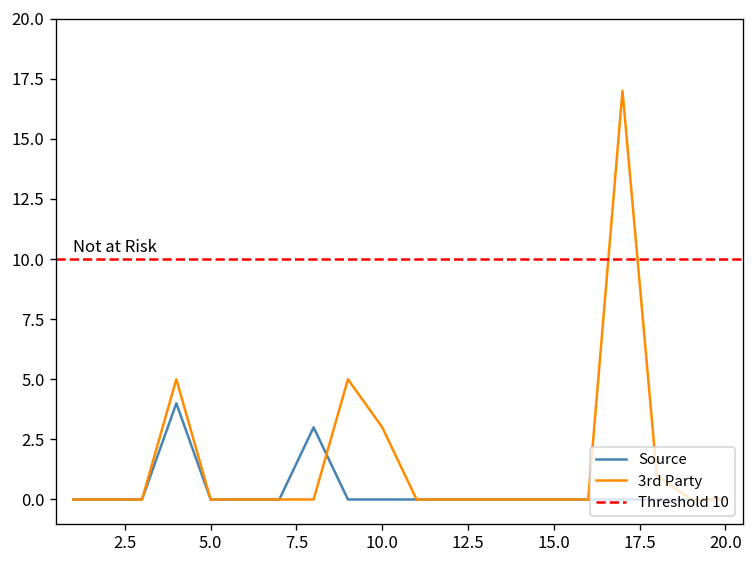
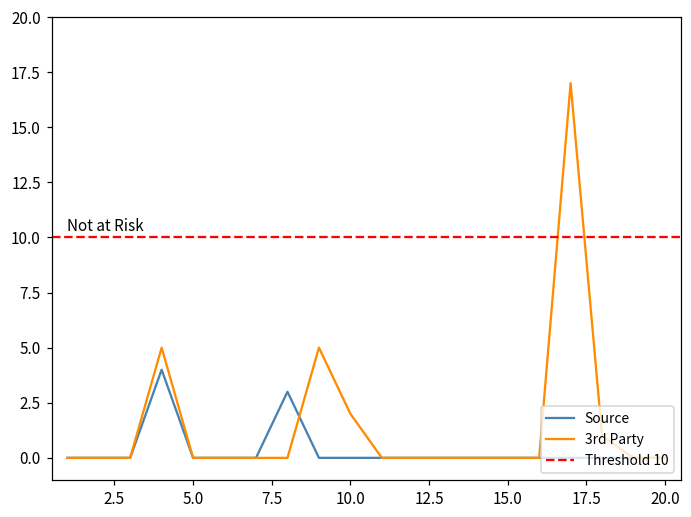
  {
    "Source": {
      "10.0": 0
    },
    "3rd Party": {
-     "10.0": 3
+     "10.0": 2
    }
  }
